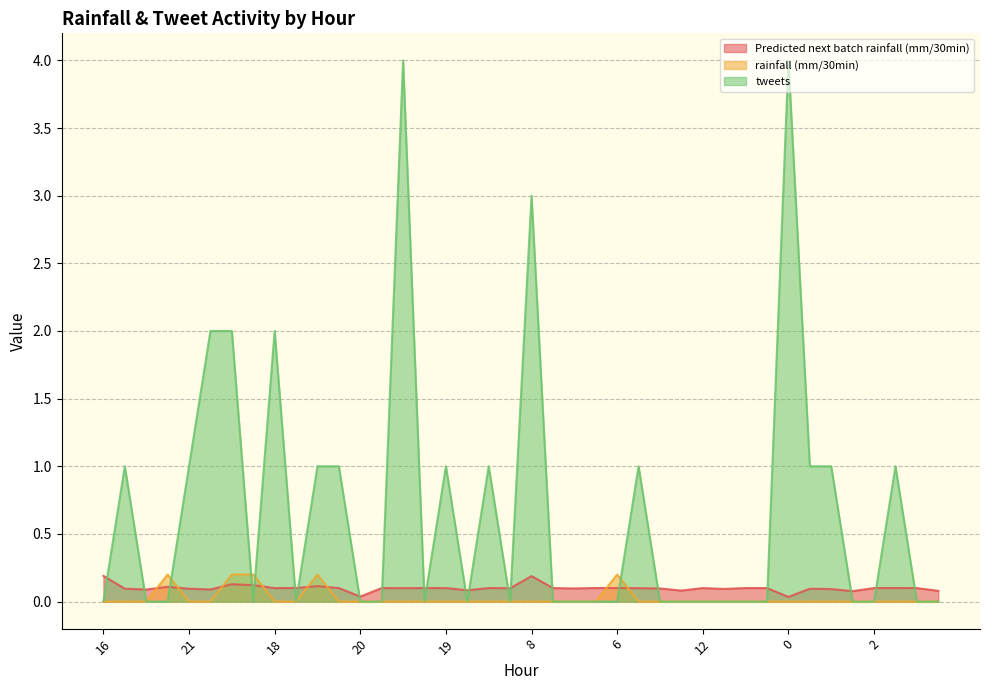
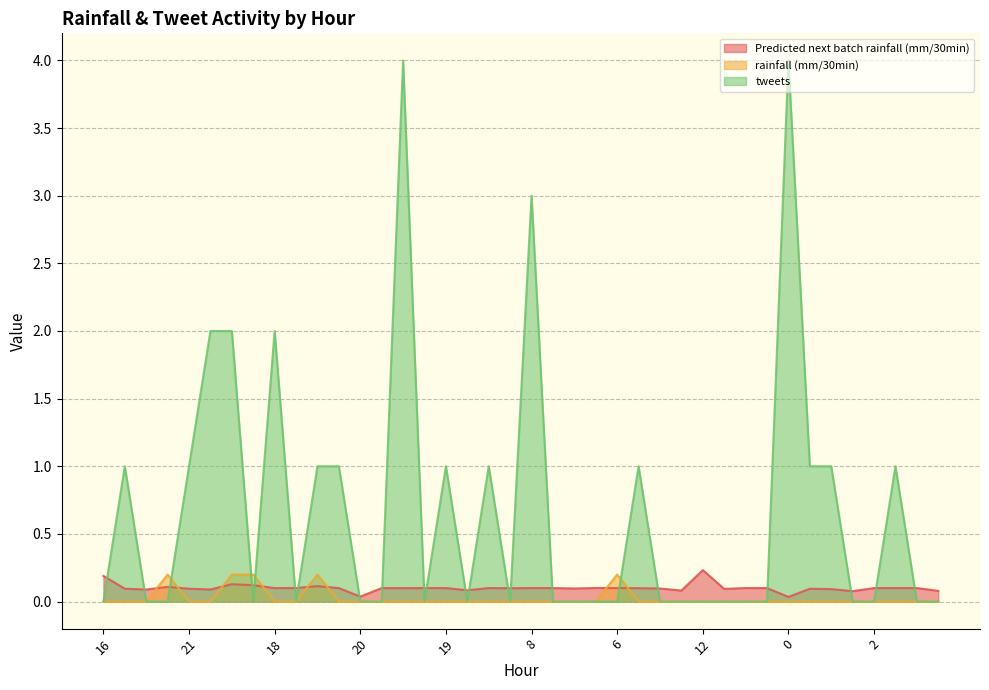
  {
    "Predicted next batch rainfall (mm/30min)": {
      "16": 0.19,
      "20": 0.04,
-     "8": 0.19,
-     "12": 0.10,
+     "8": 0.10,
+     "12": 0.23,
      "0": 0.03
    },
    "rainfall (mm/30min)": {
      "8": 0.00,
      "0": 0.00
    },
    "tweets": {
      "8": 3.00
    }
  }
